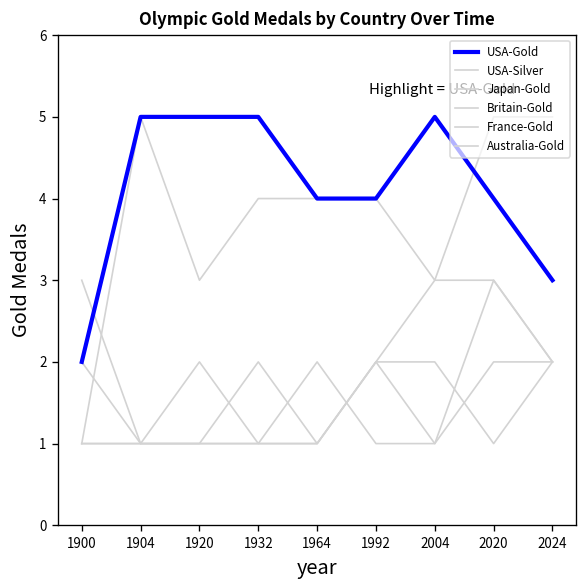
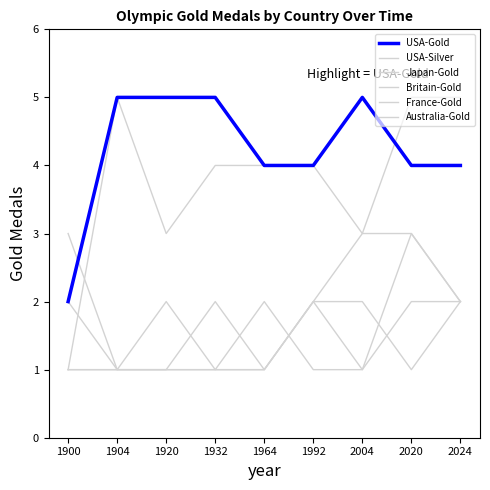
  {
    "USA-Gold": {
      "1920": 5,
      "1932": 5,
      "2004": 5,
      "2020": 4,
-     "2024": 3
+     "2024": 4
    }
  }
